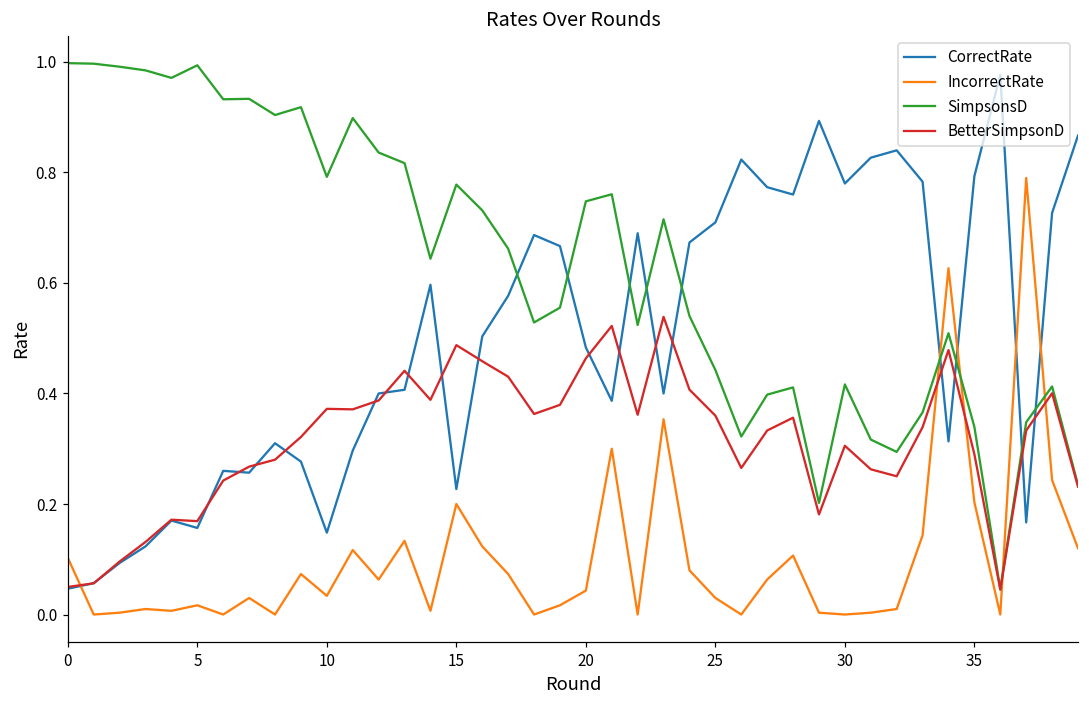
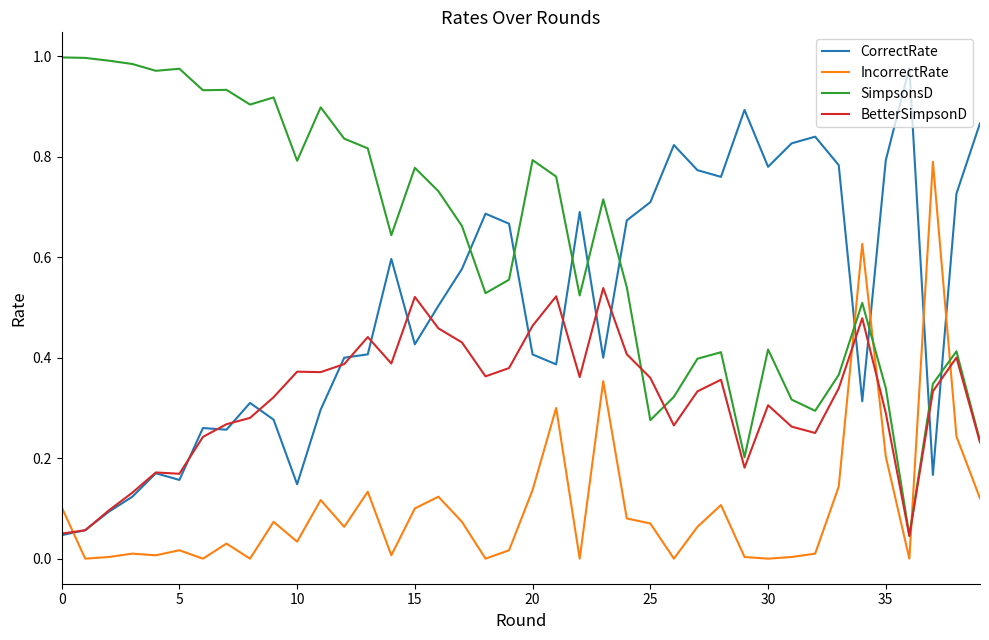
  {
    "CorrectRate": {
      "5": 0.16,
      "10": 0.15,
-     "15": 0.23,
-     "20": 0.48,
+     "15": 0.43,
+     "20": 0.41,
      "25": 0.71,
      "30": 0.78,
      "35": 0.79
    },
    "IncorrectRate": {
      "0": 0.10,
      "5": 0.02,
      "10": 0.03,
-     "15": 0.2,
-     "20": 0.04,
-     "25": 0.03,
+     "15": 0.1,
+     "20": 0.14,
+     "25": 0.07,
      "30": 0.00,
      "35": 0.20
    },
    "SimpsonsD": {
      "0": 1.00,
-     "5": 0.99,
+     "5": 0.98,
      "10": 0.79,
      "15": 0.78,
-     "20": 0.75,
-     "25": 0.44,
+     "20": 0.79,
+     "25": 0.28,
      "30": 0.42,
      "35": 0.34
    },
    "BetterSimpsonD": {
      "5": 0.17,
      "10": 0.37,
-     "15": 0.49,
+     "15": 0.52,
      "20": 0.46,
      "25": 0.36,
      "30": 0.31,
      "35": 0.29
    }
  }
